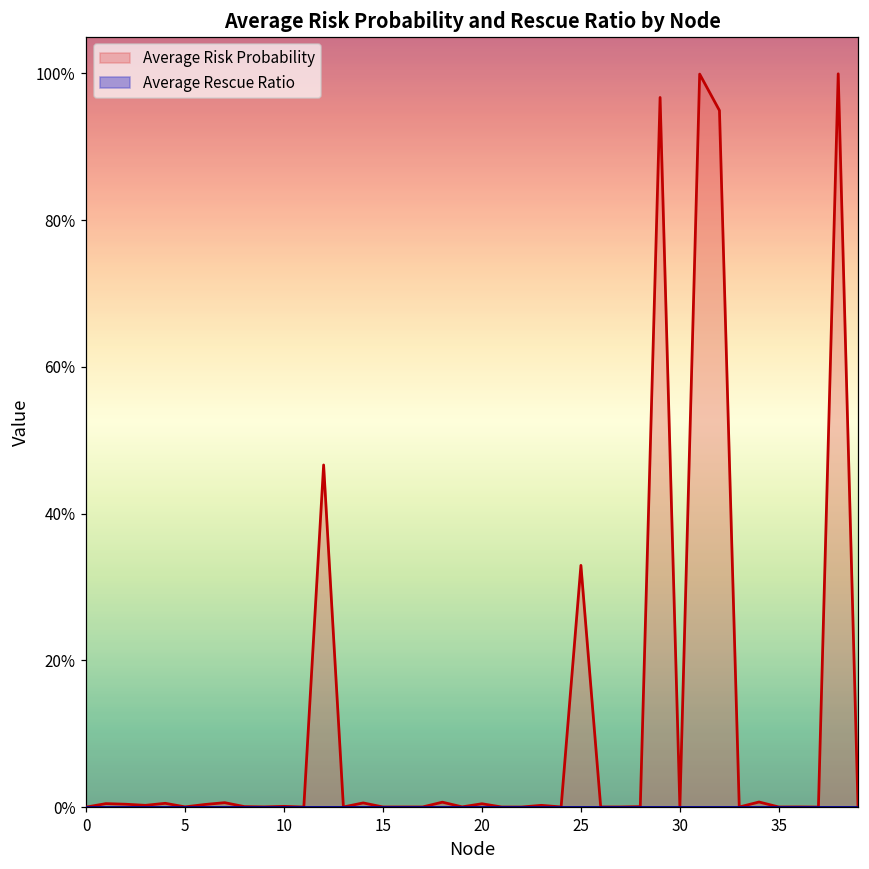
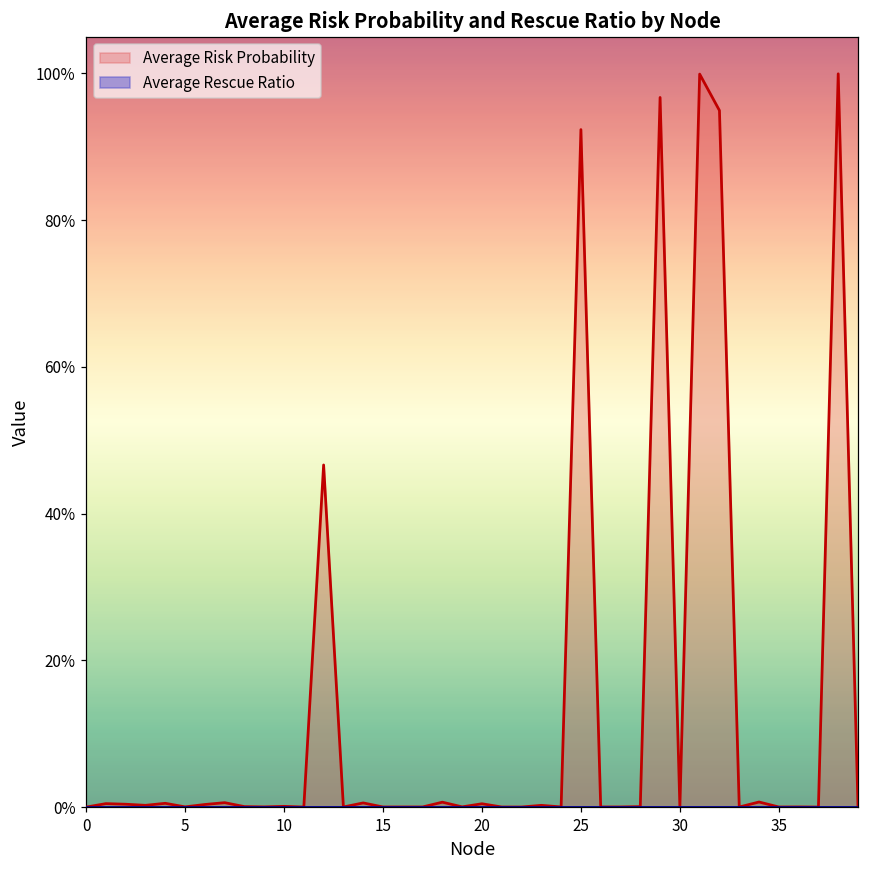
  {
    "Average Risk Probability": {
      "20": "0%",
-     "25": "33%"
+     "25": "92%"
    },
    "Average Rescue Ratio": {
      "20": "0%",
      "25": "0%"
    }
  }
